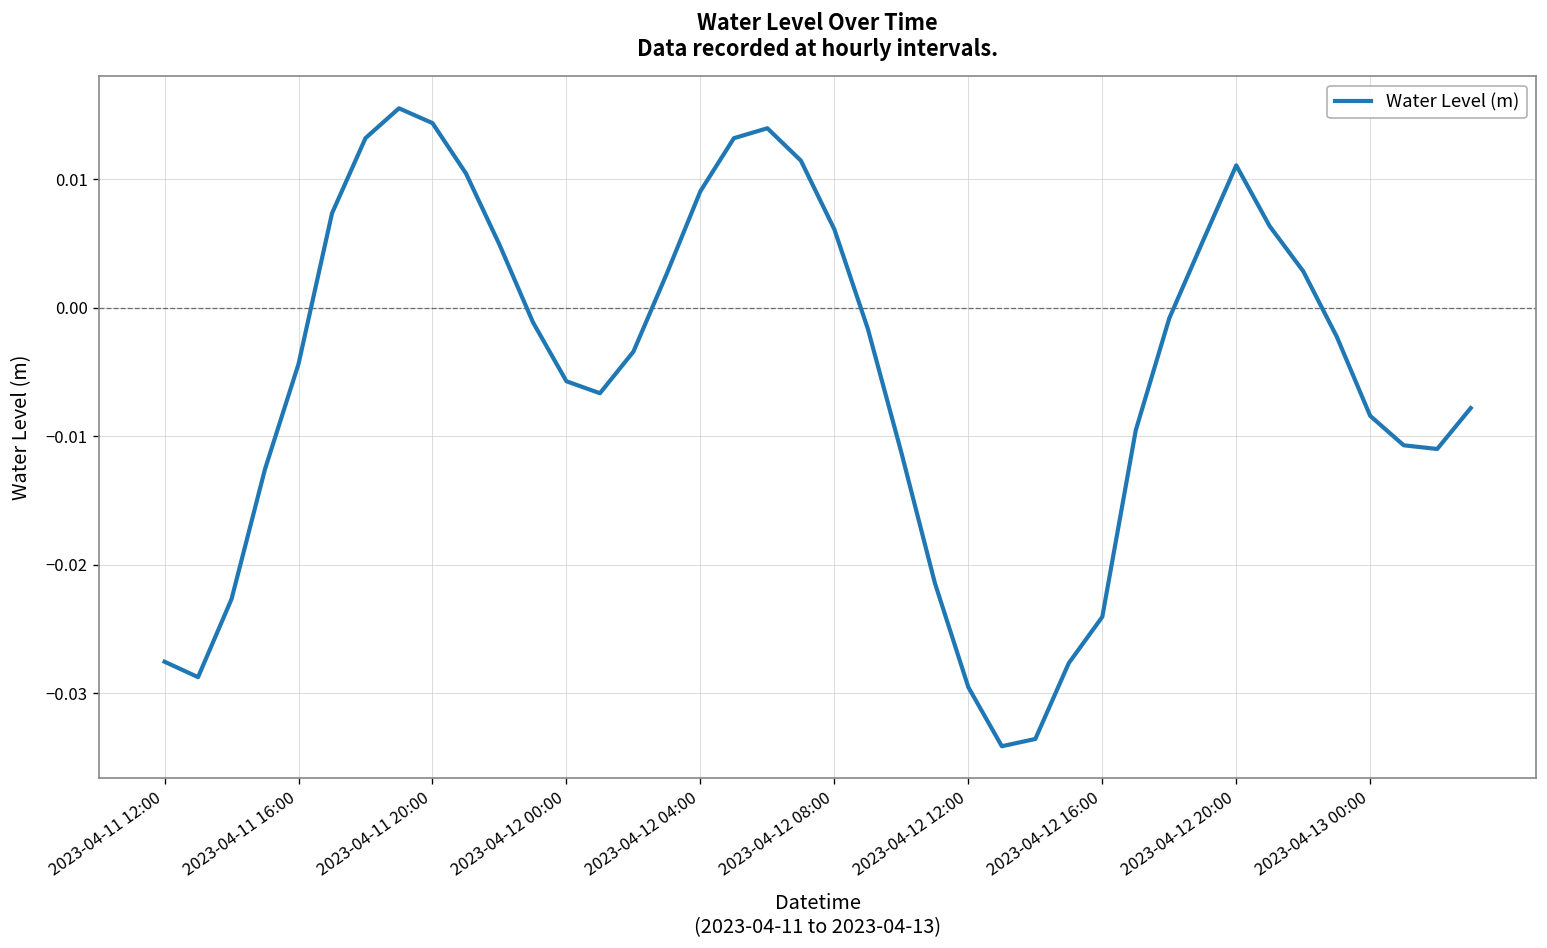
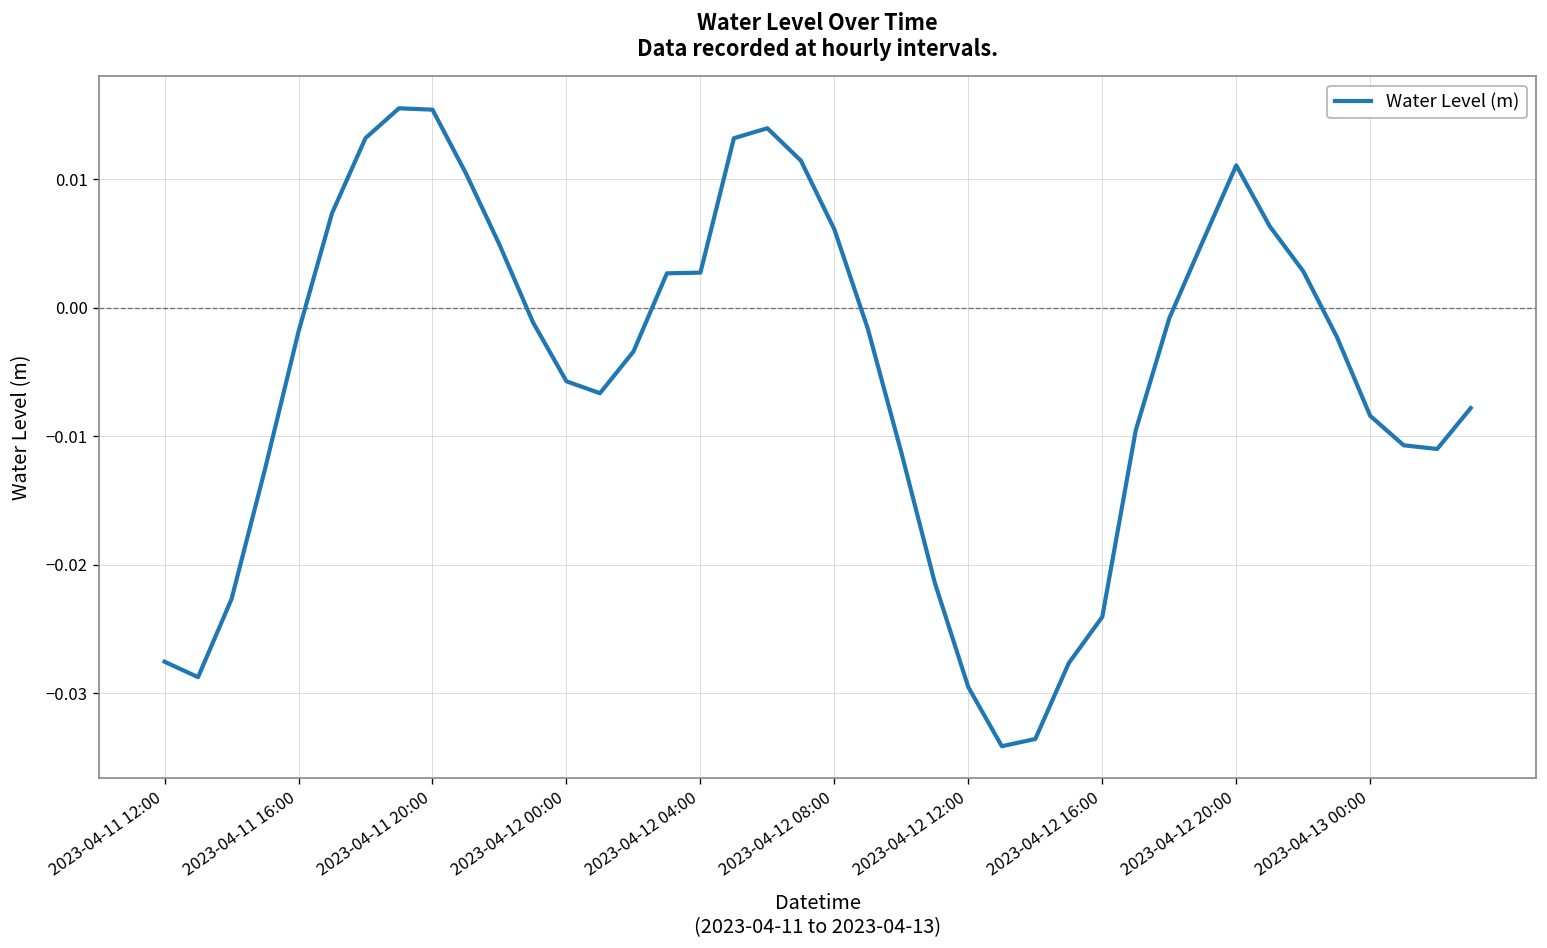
  {
    "2023-04-11 12:00": -0.0275,
-   "2023-04-11 16:00": -0.0044,
-   "2023-04-11 20:00": 0.0144,
+   "2023-04-11 16:00": -0.0019,
+   "2023-04-11 20:00": 0.0154,
    "2023-04-12 00:00": -0.0057,
-   "2023-04-12 04:00": 0.0091,
+   "2023-04-12 04:00": 0.0027,
    "2023-04-12 08:00": 0.0061,
    "2023-04-12 12:00": -0.0295,
    "2023-04-12 16:00": -0.0240,
    "2023-04-12 20:00": 0.0111,
    "2023-04-13 00:00": -0.0084
  }
